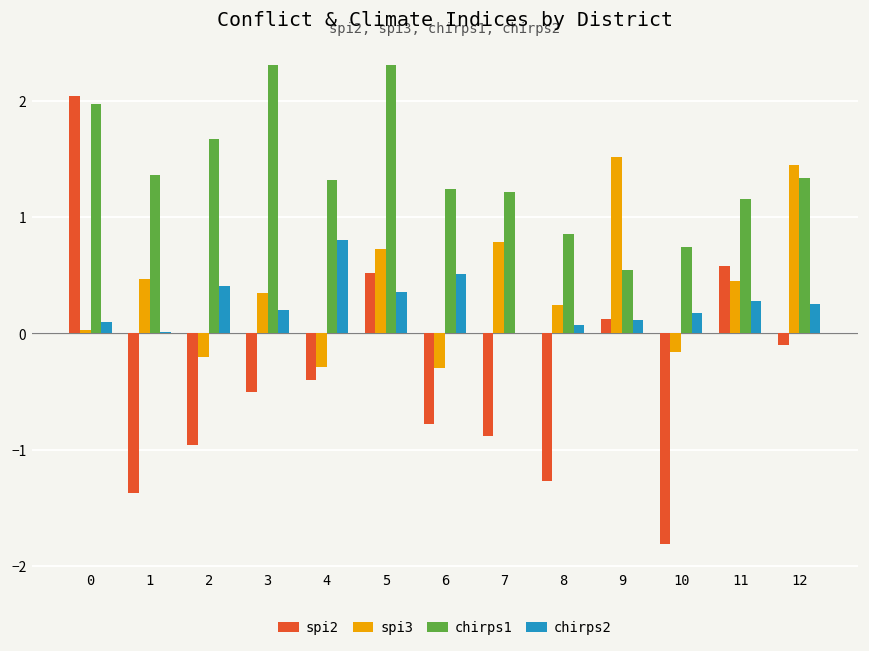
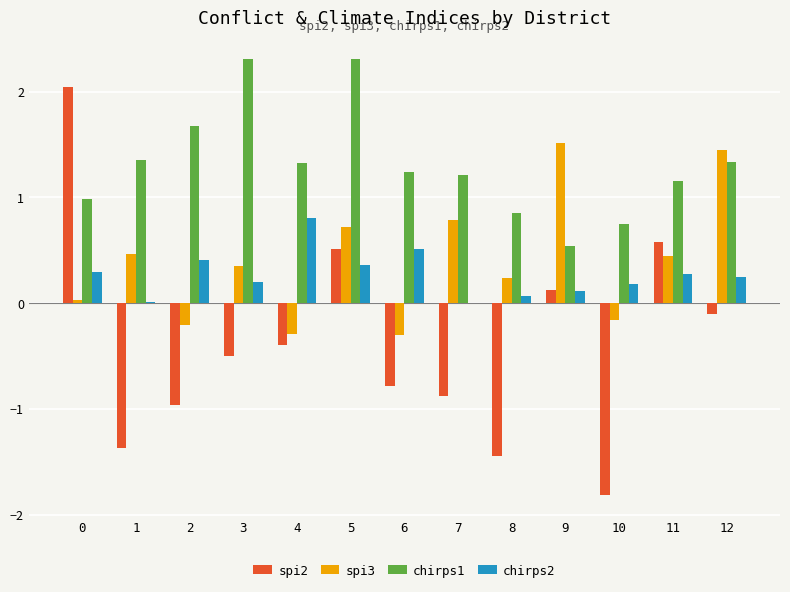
  {
    "spi2": {
      "0": 2.04,
      "1": -1.37,
      "2": -0.96,
      "3": -0.50,
      "4": -0.40,
      "5": 0.51,
      "6": -0.78,
      "7": -0.88,
-     "8": -1.27,
+     "8": -1.45,
      "9": 0.12,
      "10": -1.81,
      "11": 0.58,
      "12": -0.10
    },
    "spi3": {
      "0": 0.03,
      "1": 0.47,
      "2": -0.20,
      "3": 0.35,
      "4": -0.29,
      "5": 0.72,
      "6": -0.30,
      "7": 0.78,
      "8": 0.24,
      "9": 1.51,
      "10": -0.16,
      "11": 0.45,
      "12": 1.44
    },
    "chirps1": {
-     "0": 1.97,
+     "0": 0.98,
      "1": 1.36,
      "2": 1.67,
      "3": 2.31,
      "4": 1.32,
      "5": 2.30,
      "6": 1.24,
      "7": 1.21,
      "8": 0.85,
      "9": 0.54,
      "10": 0.74,
      "11": 1.16,
      "12": 1.33
    },
    "chirps2": {
-     "0": 0.10,
+     "0": 0.29,
      "2": 0.41,
      "3": 0.20,
      "4": 0.80,
      "5": 0.36,
      "6": 0.51,
      "8": 0.07,
      "9": 0.12,
      "10": 0.18,
      "11": 0.28,
      "12": 0.25
    }
  }
